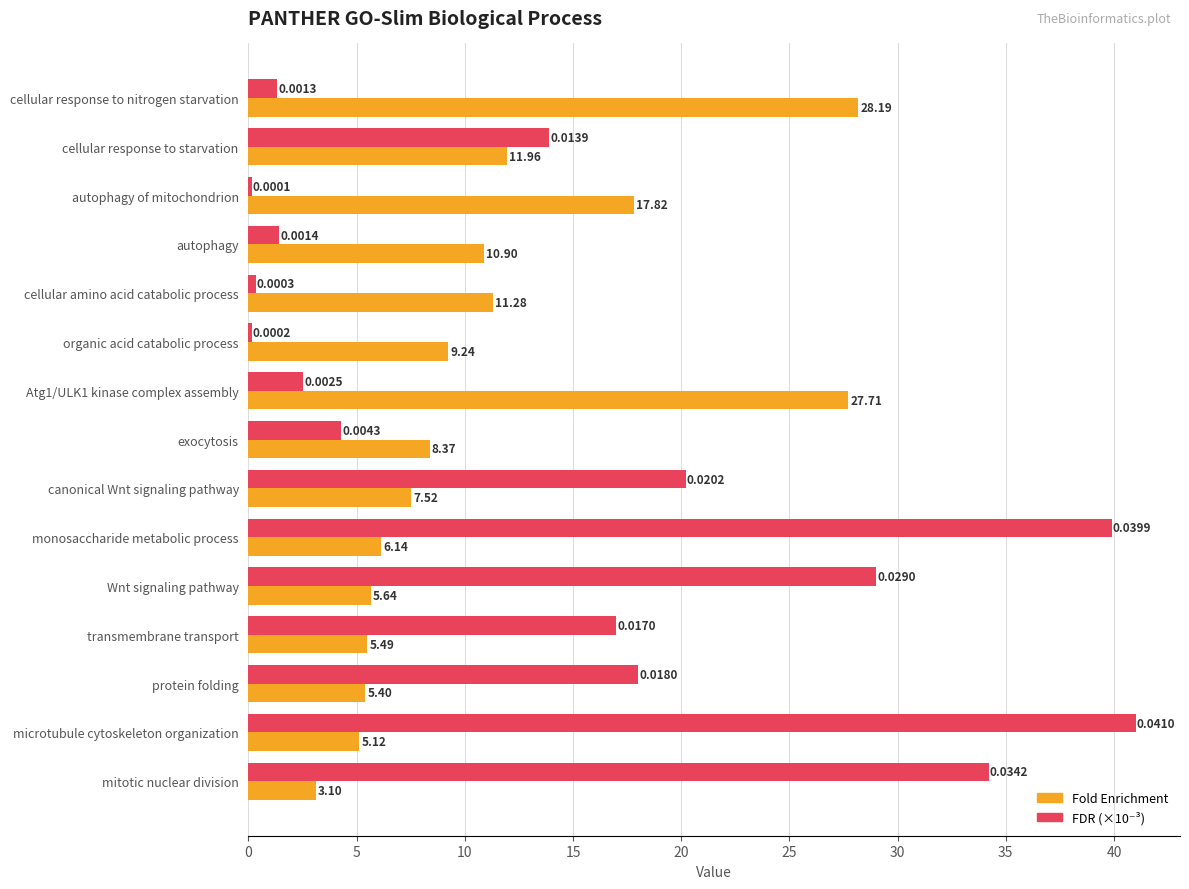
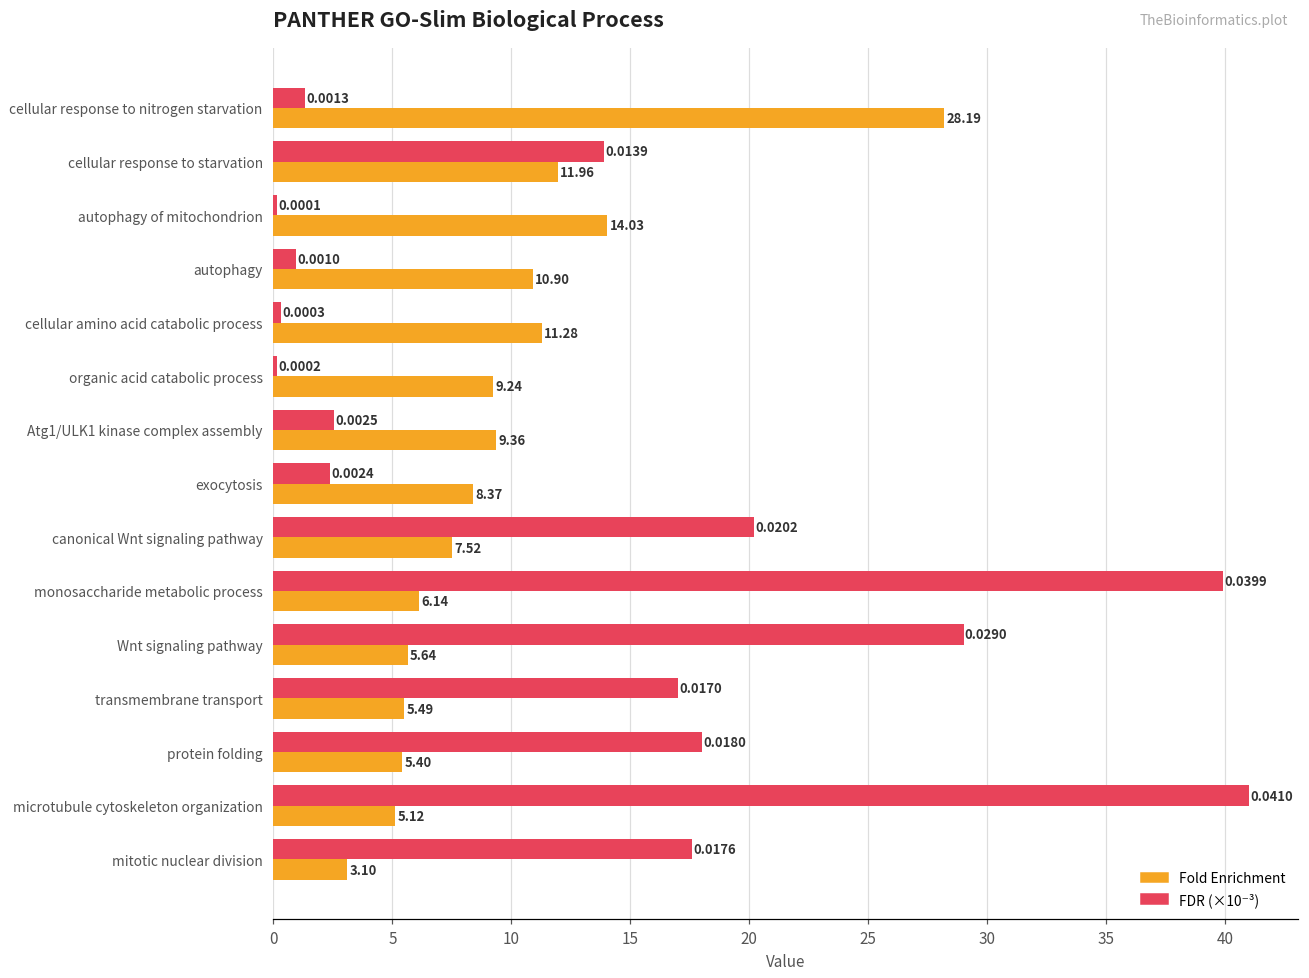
  {
    "Fold Enrichment": {
      "cellular response to nitrogen starvation": 28.19,
      "cellular response to starvation": 11.96,
-     "autophagy of mitochondrion": 17.82,
+     "autophagy of mitochondrion": 14.03,
      "autophagy": 10.90,
      "cellular amino acid catabolic process": 11.28,
      "organic acid catabolic process": 9.24,
-     "Atg1/ULK1 kinase complex assembly": 27.71,
+     "Atg1/ULK1 kinase complex assembly": 9.36,
      "exocytosis": 8.37,
      "canonical Wnt signaling pathway": 7.52,
      "monosaccharide metabolic process": 6.14,
      "Wnt signaling pathway": 5.64,
      "transmembrane transport": 5.49,
      "protein folding": 5.40,
      "microtubule cytoskeleton organization": 5.12,
      "mitotic nuclear division": 3.10
    },
    "FDR (×10⁻³)": {
-     "autophagy": 0.0014,
-     "exocytosis": 0.0043,
-     "mitotic nuclear division": 0.0342
+     "autophagy": 0.0010,
+     "exocytosis": 0.0024,
+     "mitotic nuclear division": 0.0176
    }
  }
